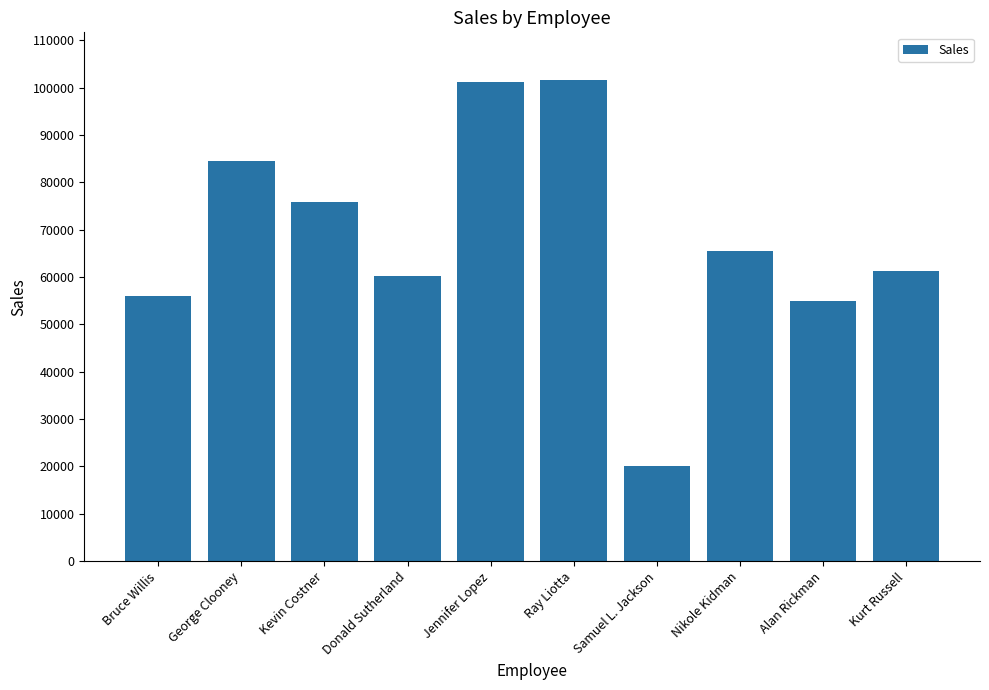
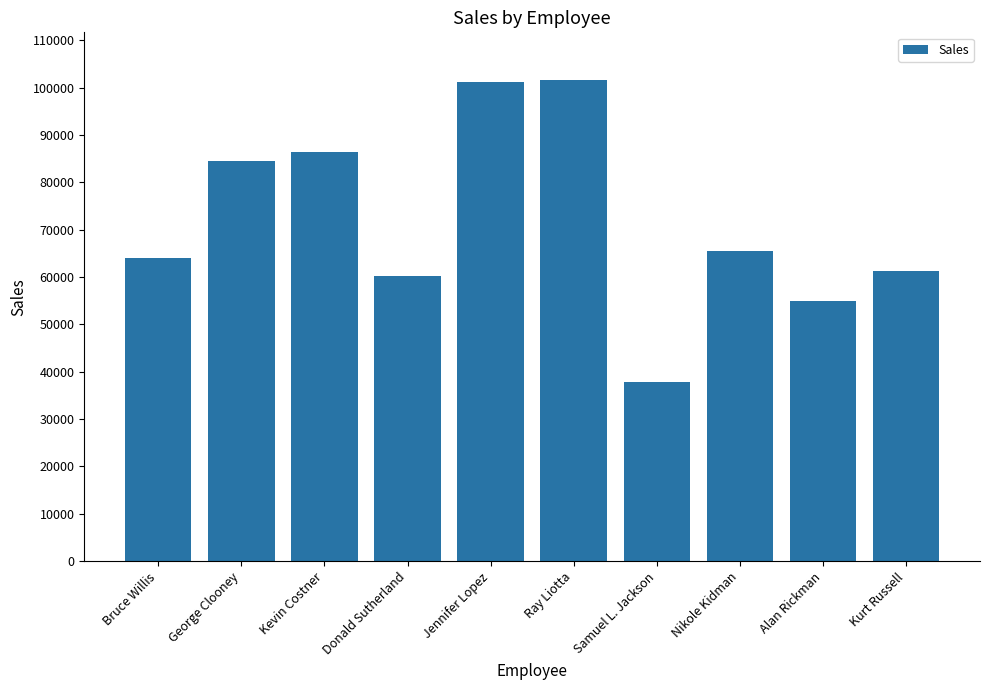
  {
-   "Bruce Willis": 56000,
+   "Bruce Willis": 64000,
    "George Clooney": 85000,
-   "Kevin Costner": 76000,
+   "Kevin Costner": 86000,
    "Donald Sutherland": 60000,
    "Jennifer Lopez": 101000,
    "Ray Liotta": 102000,
-   "Samuel L. Jackson": 20000,
+   "Samuel L. Jackson": 38000,
    "Nikole Kidman": 65000,
    "Alan Rickman": 55000,
    "Kurt Russell": 61000
  }
